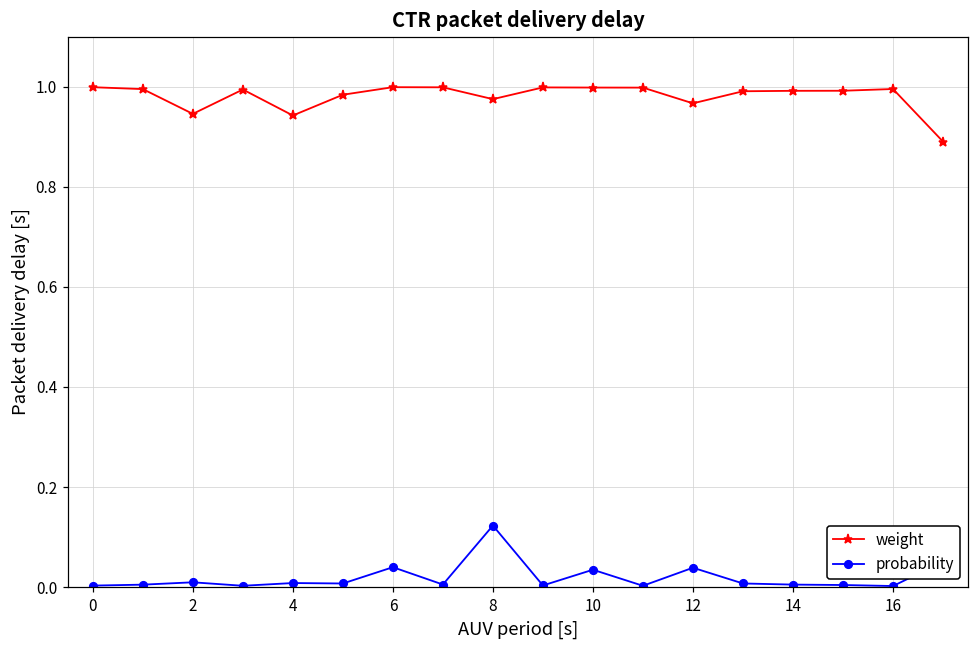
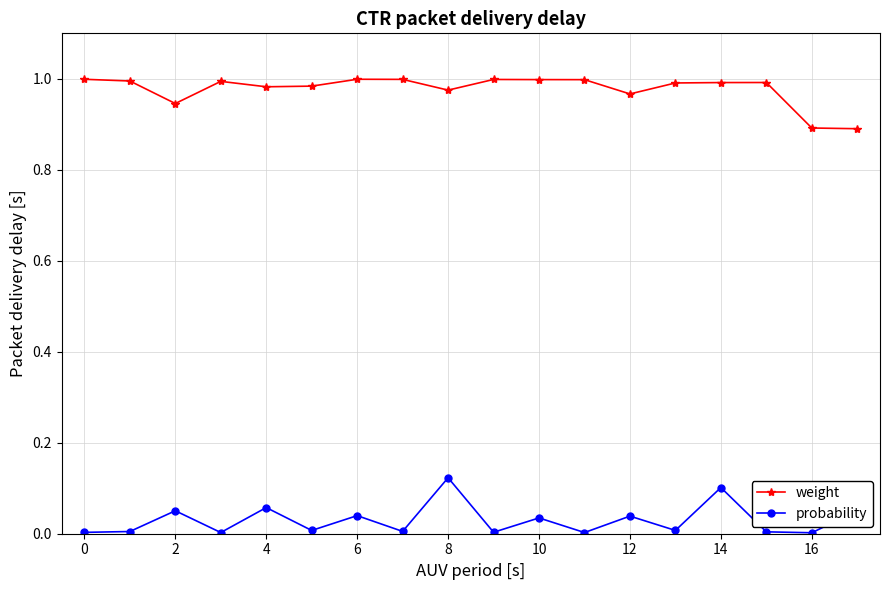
  {
    "weight": {
      "0": 1.00,
      "2": 0.95,
-     "4": 0.94,
+     "4": 0.98,
      "6": 1.00,
      "8": 0.98,
      "10": 1.00,
      "12": 0.97,
      "14": 0.99,
-     "16": 1.00
+     "16": 0.89
    },
    "probability": {
      "0": 0.00,
-     "2": 0.01,
-     "4": 0.01,
+     "2": 0.05,
+     "4": 0.06,
      "6": 0.04,
      "8": 0.12,
      "10": 0.03,
      "12": 0.04,
-     "14": 0.00,
+     "14": 0.10,
      "16": 0.00
    }
  }
